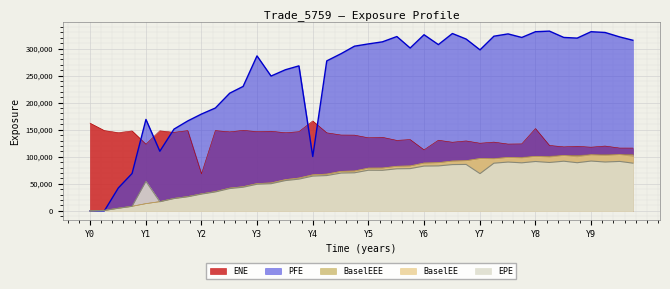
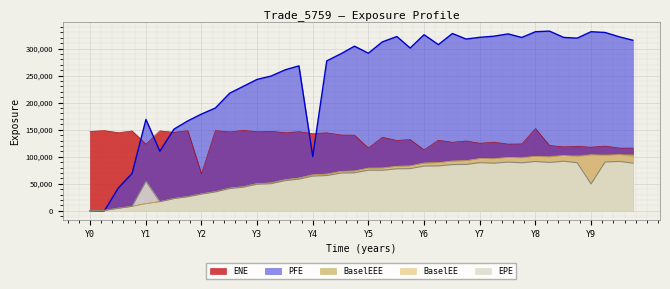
  {
    "ENE": {
-     "Y0": "160,000",
+     "Y0": "150,000",
      "Y1": "120,000",
      "Y2": "70,000",
      "Y3": "150,000",
-     "Y4": "170,000",
-     "Y5": "140,000",
+     "Y4": "140,000",
+     "Y5": "120,000",
      "Y6": "110,000",
      "Y7": "130,000",
      "Y8": "150,000",
      "Y9": "120,000"
    },
    "PFE": {
      "Y1": "170,000",
      "Y2": "180,000",
-     "Y3": "290,000",
+     "Y3": "240,000",
      "Y4": "100,000",
-     "Y5": "310,000",
+     "Y5": "290,000",
      "Y6": "330,000",
-     "Y7": "300,000",
+     "Y7": "320,000",
      "Y8": "330,000",
      "Y9": "330,000"
    },
    "EPE": {
      "Y1": "50,000",
      "Y6": "80,000",
-     "Y7": "70,000",
+     "Y7": "90,000",
      "Y8": "90,000",
-     "Y9": "90,000"
+     "Y9": "50,000"
    }
  }
